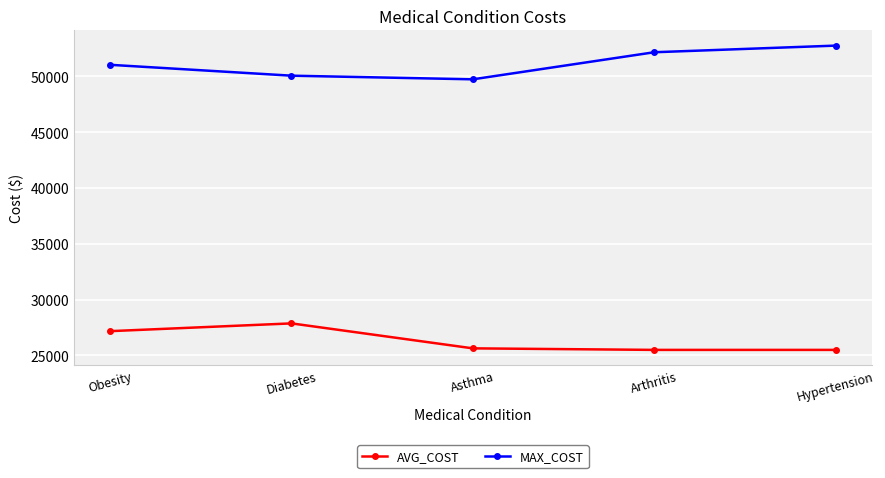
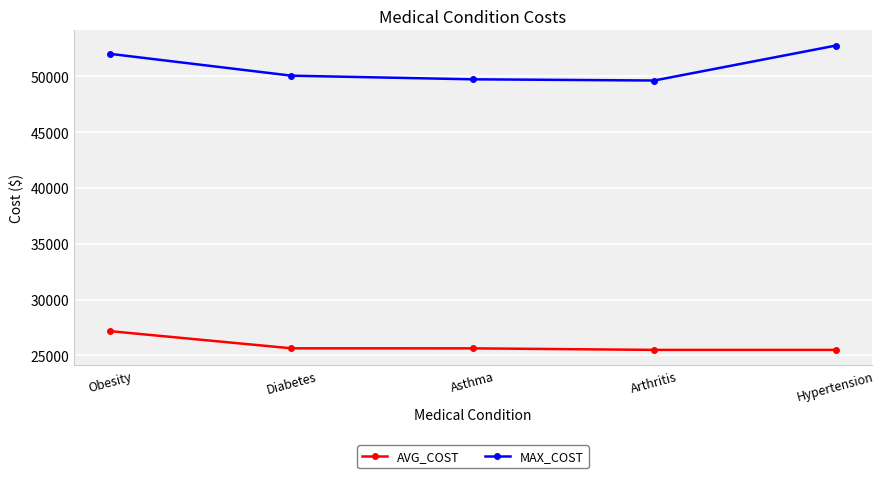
  {
    "AVG_COST": {
      "Obesity": 27200,
-     "Diabetes": 27900,
+     "Diabetes": 25600,
      "Asthma": 25600,
      "Arthritis": 25500,
      "Hypertension": 25500
    },
    "MAX_COST": {
-     "Obesity": 51000,
+     "Obesity": 52000,
      "Diabetes": 50100,
      "Asthma": 49700,
-     "Arthritis": 52200,
+     "Arthritis": 49600,
      "Hypertension": 52800
    }
  }
